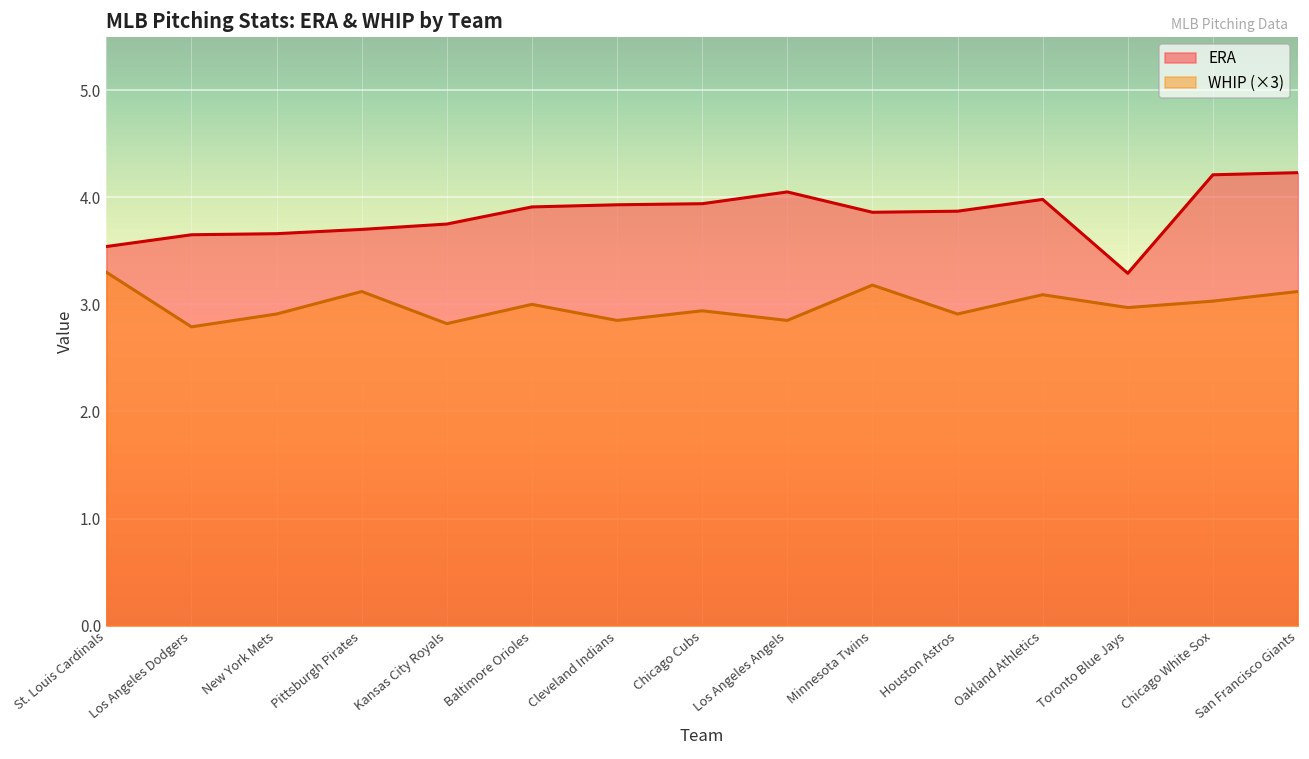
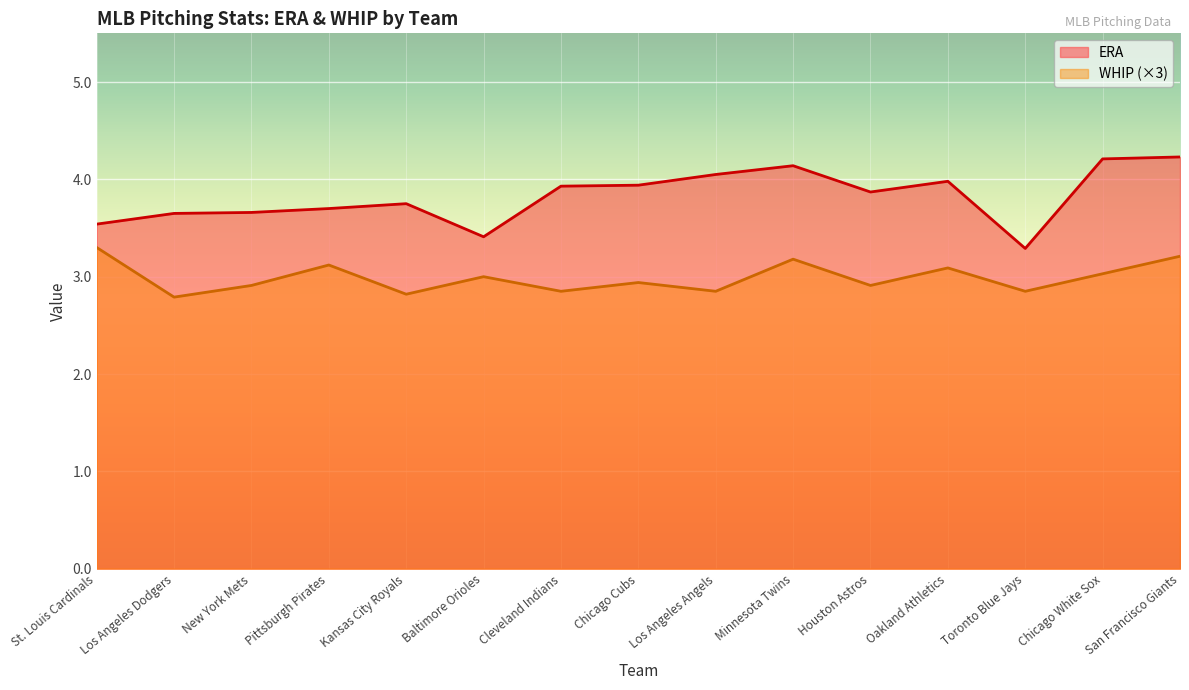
  {
    "ERA": {
      "St. Louis Cardinals": 3.5,
      "Los Angeles Dodgers": 3.7,
      "New York Mets": 3.7,
      "Pittsburgh Pirates": 3.7,
      "Kansas City Royals": 3.8,
-     "Baltimore Orioles": 3.9,
+     "Baltimore Orioles": 3.4,
      "Cleveland Indians": 3.9,
      "Chicago Cubs": 3.9,
      "Los Angeles Angels": 4.1,
-     "Minnesota Twins": 3.9,
+     "Minnesota Twins": 4.1,
      "Houston Astros": 3.9,
      "Oakland Athletics": 4.0,
      "Toronto Blue Jays": 3.3,
      "Chicago White Sox": 4.2,
      "San Francisco Giants": 4.2
    },
    "WHIP (×3)": {
      "St. Louis Cardinals": 3.3,
      "Los Angeles Dodgers": 2.8,
      "New York Mets": 2.9,
      "Pittsburgh Pirates": 3.1,
      "Kansas City Royals": 2.8,
      "Baltimore Orioles": 3.0,
      "Cleveland Indians": 2.8,
      "Chicago Cubs": 2.9,
      "Los Angeles Angels": 2.8,
      "Minnesota Twins": 3.2,
      "Houston Astros": 2.9,
      "Oakland Athletics": 3.1,
-     "Toronto Blue Jays": 3.0,
+     "Toronto Blue Jays": 2.8,
      "Chicago White Sox": 3.0,
-     "San Francisco Giants": 3.1
+     "San Francisco Giants": 3.2
    }
  }
